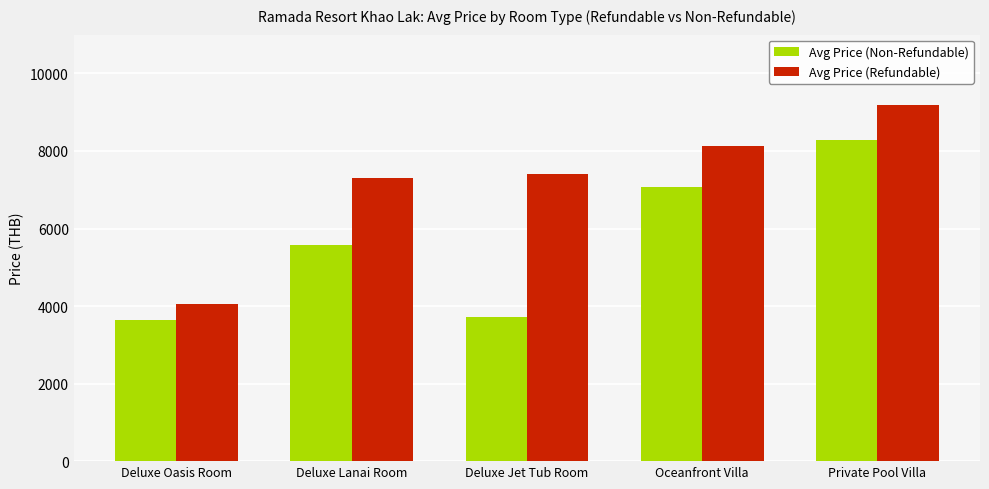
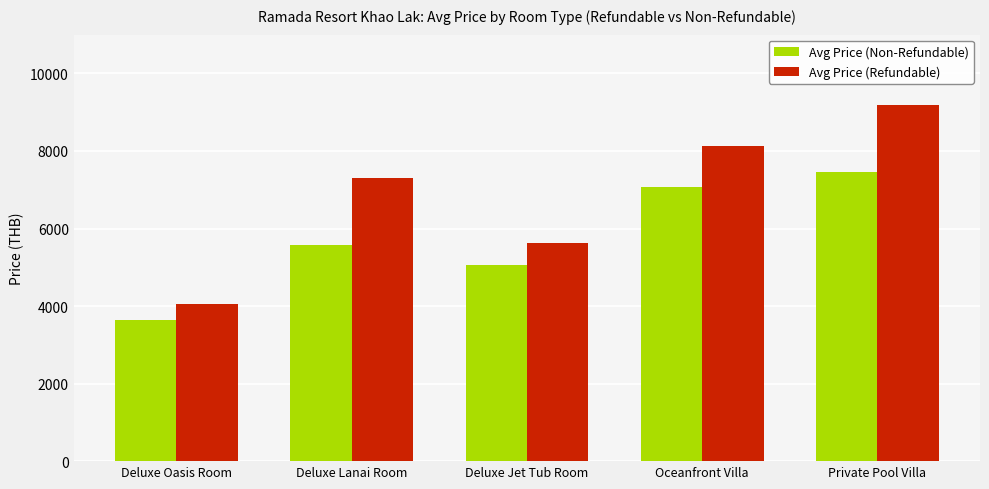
  {
    "Avg Price (Non-Refundable)": {
      "Deluxe Oasis Room": 3600,
      "Deluxe Lanai Room": 5600,
-     "Deluxe Jet Tub Room": 3700,
+     "Deluxe Jet Tub Room": 5100,
      "Oceanfront Villa": 7100,
-     "Private Pool Villa": 8300
+     "Private Pool Villa": 7400
    },
    "Avg Price (Refundable)": {
      "Deluxe Oasis Room": 4000,
      "Deluxe Lanai Room": 7300,
-     "Deluxe Jet Tub Room": 7400,
+     "Deluxe Jet Tub Room": 5600,
      "Oceanfront Villa": 8100,
      "Private Pool Villa": 9200
    }
  }
